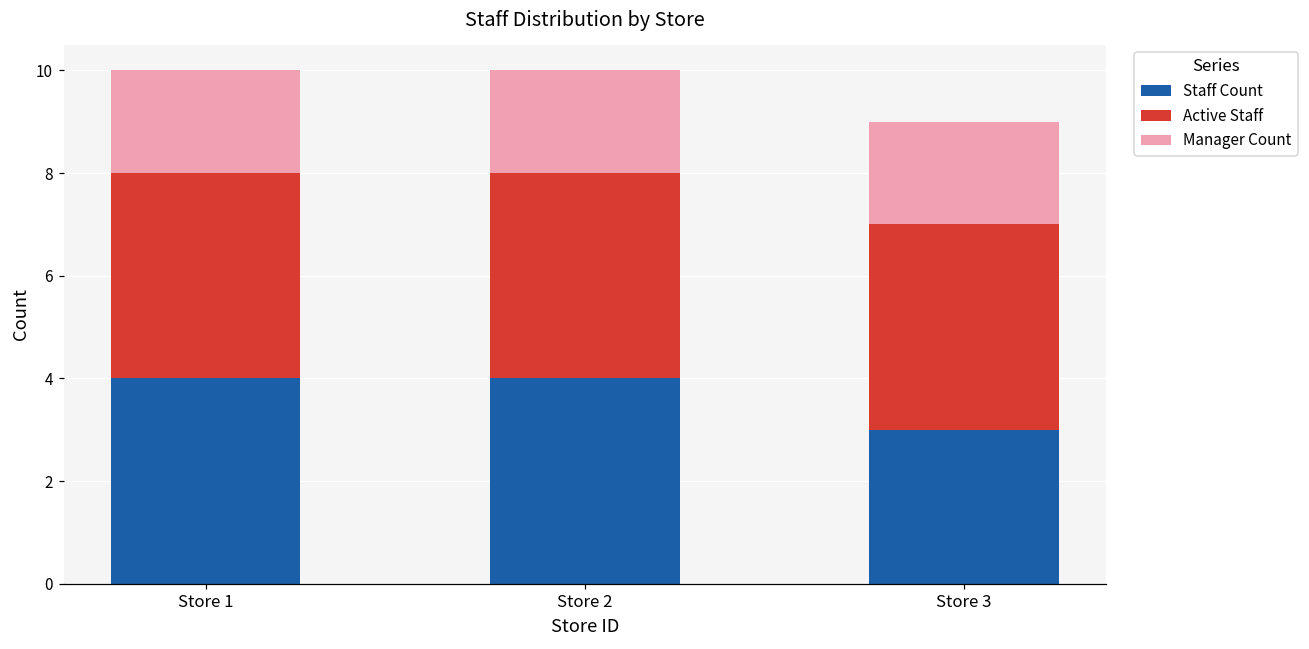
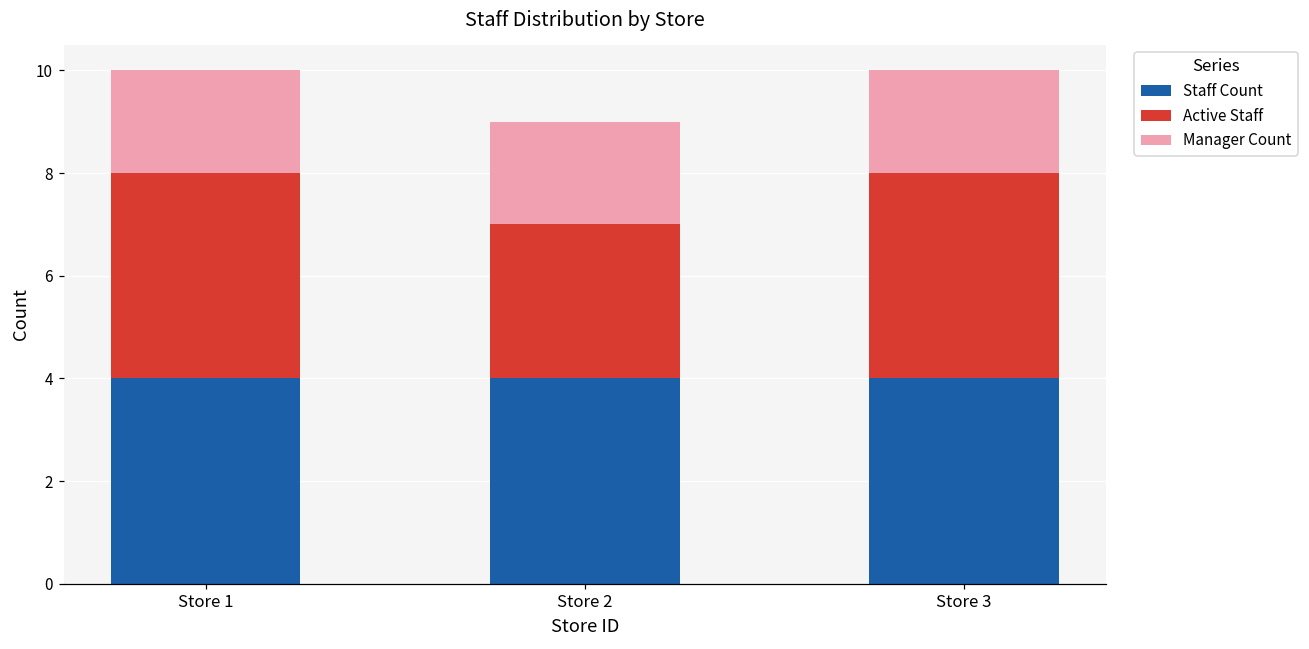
  {
    "Staff Count": {
      "Store 1": 4,
      "Store 2": 4,
-     "Store 3": 3
+     "Store 3": 4
    },
    "Active Staff": {
      "Store 1": 4,
-     "Store 2": 4,
+     "Store 2": 3,
      "Store 3": 4
    },
    "Manager Count": {
      "Store 1": 2,
      "Store 2": 2,
      "Store 3": 2
    }
  }
